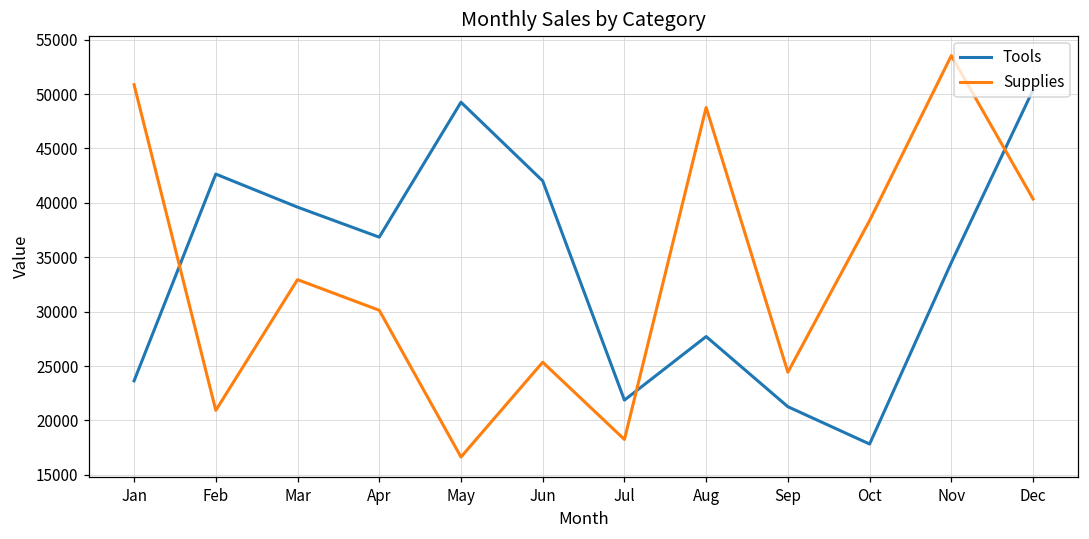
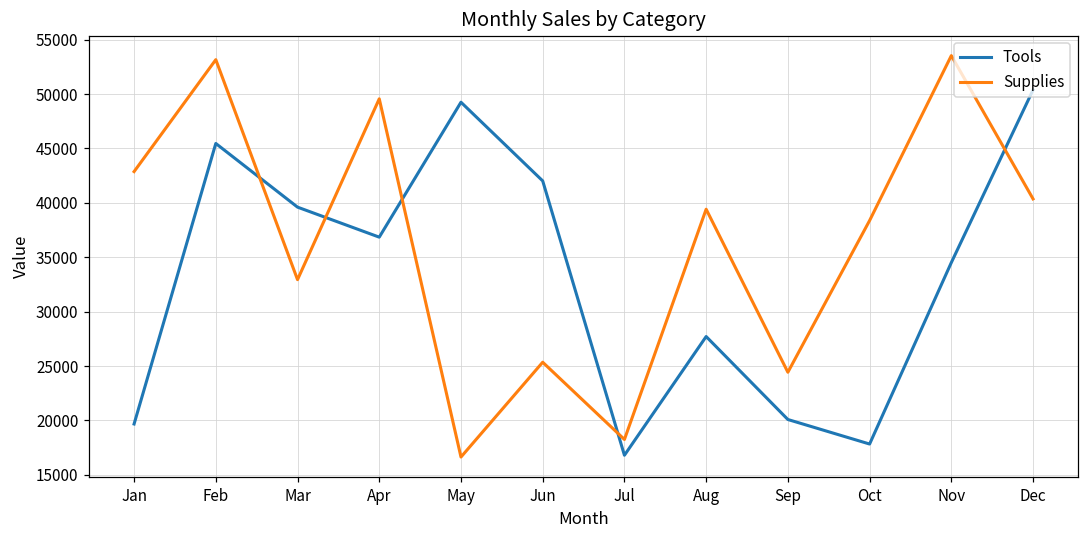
  {
    "Tools": {
-     "Jan": 24000,
-     "Feb": 43000,
+     "Jan": 20000,
+     "Feb": 45000,
      "Mar": 40000,
      "Apr": 37000,
      "May": 49000,
      "Jun": 42000,
-     "Jul": 22000,
+     "Jul": 17000,
      "Aug": 28000,
-     "Sep": 21000,
+     "Sep": 20000,
      "Oct": 18000,
      "Nov": 35000
    },
    "Supplies": {
-     "Jan": 51000,
-     "Feb": 21000,
+     "Jan": 43000,
+     "Feb": 53000,
      "Mar": 33000,
-     "Apr": 30000,
+     "Apr": 50000,
      "May": 17000,
      "Jun": 25000,
      "Jul": 18000,
-     "Aug": 49000,
+     "Aug": 39000,
      "Sep": 24000,
      "Oct": 38000,
      "Nov": 54000,
      "Dec": 40000
    }
  }
